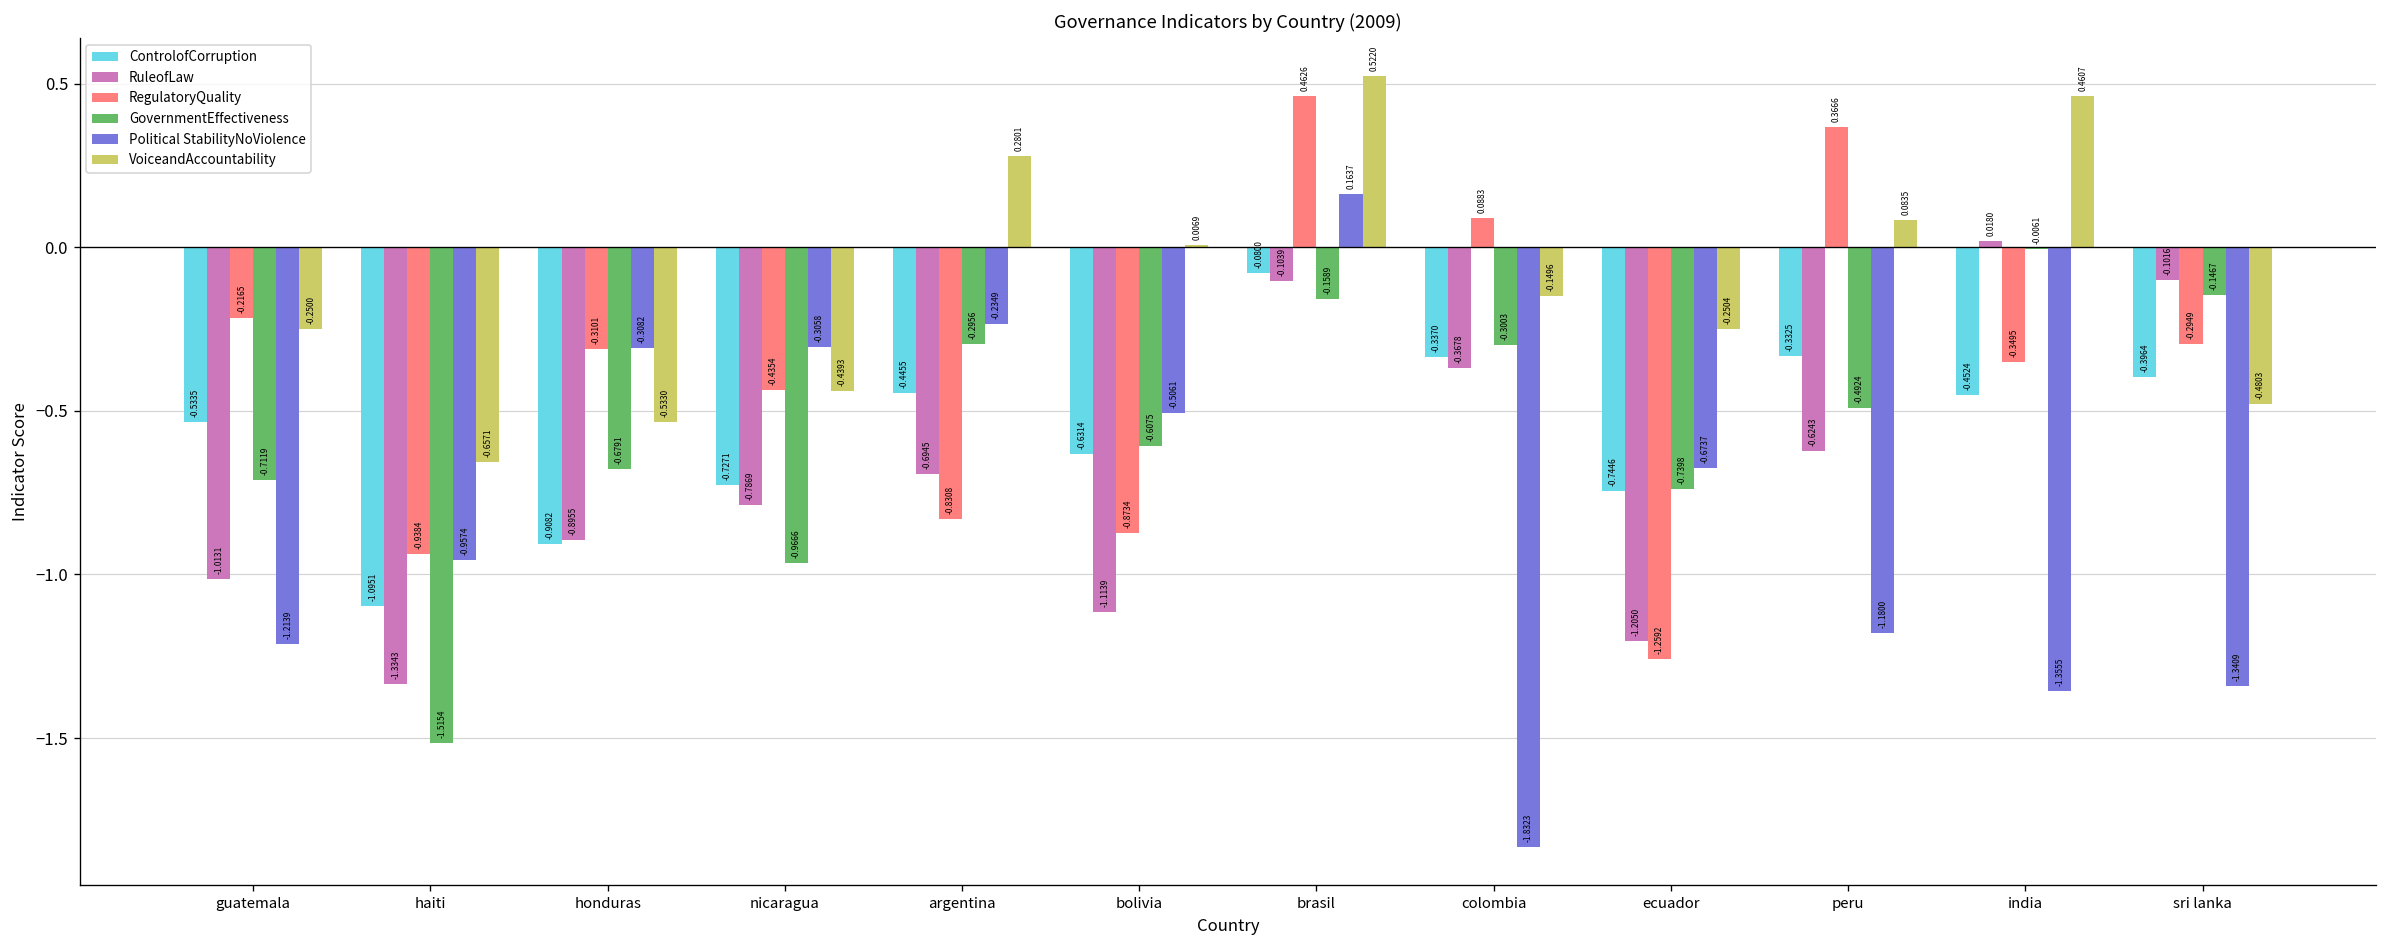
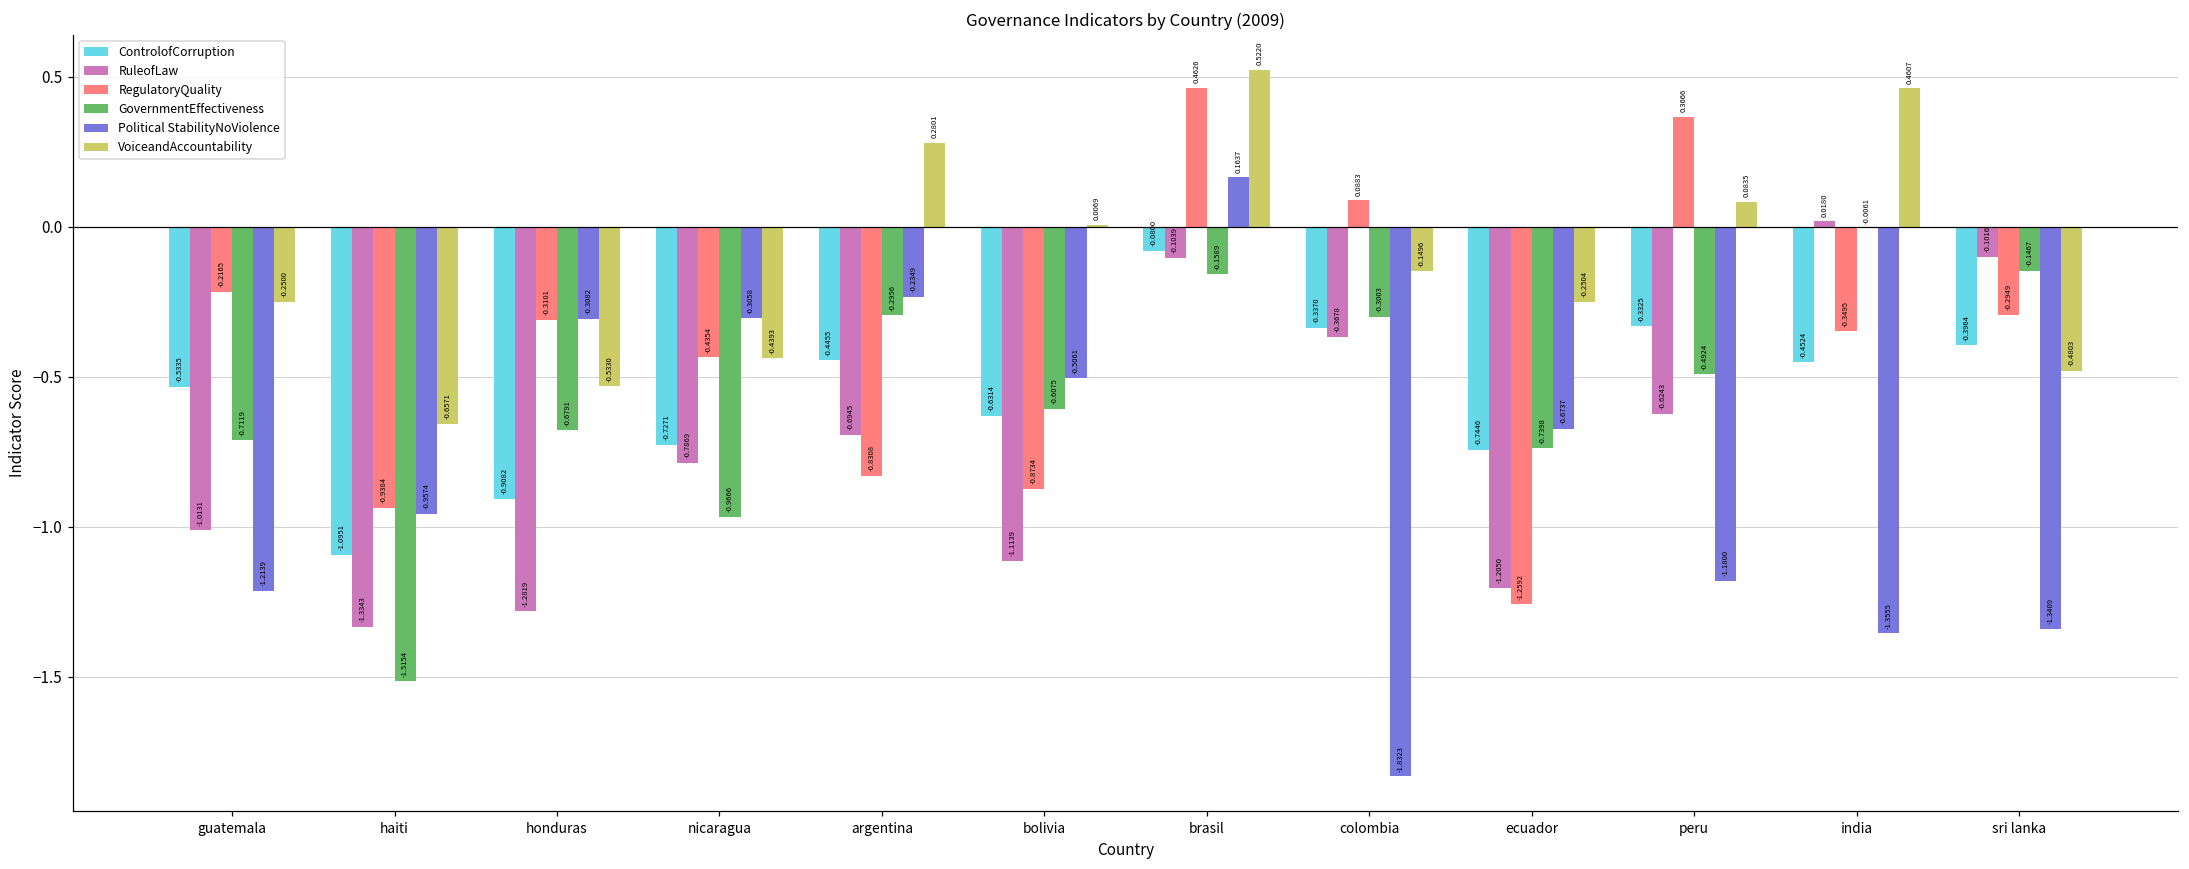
  {
    "ControlofCorruption": {
      "guatemala": -0.5335,
      "haiti": -1.0951,
      "honduras": -0.9082,
      "nicaragua": -0.7271,
      "argentina": -0.4455,
      "bolivia": -0.6314,
      "brasil": -0.0800,
      "colombia": -0.3370,
      "ecuador": -0.7446,
      "peru": -0.3325,
      "india": -0.4524,
      "sri lanka": -0.3964
    },
    "RuleofLaw": {
      "guatemala": -1.0131,
      "haiti": -1.3343,
-     "honduras": -0.8955,
+     "honduras": -1.2819,
      "nicaragua": -0.7869,
      "argentina": -0.6945,
      "bolivia": -1.1139,
      "brasil": -0.1039,
      "colombia": -0.3678,
      "ecuador": -1.2050,
      "peru": -0.6243,
      "india": 0.0180,
      "sri lanka": -0.1016
    },
    "RegulatoryQuality": {
      "guatemala": -0.2165,
      "haiti": -0.9384,
      "honduras": -0.3101,
      "nicaragua": -0.4354,
      "argentina": -0.8308,
      "bolivia": -0.8734,
      "brasil": 0.4626,
      "colombia": 0.0883,
      "ecuador": -1.2592,
      "peru": 0.3666,
      "india": -0.3495,
      "sri lanka": -0.2949
    },
    "GovernmentEffectiveness": {
      "guatemala": -0.7119,
      "haiti": -1.5154,
      "honduras": -0.6791,
      "nicaragua": -0.9666,
      "argentina": -0.2956,
      "bolivia": -0.6075,
      "brasil": -0.1589,
      "colombia": -0.3003,
      "ecuador": -0.7398,
      "peru": -0.4924,
      "india": -0.0061,
      "sri lanka": -0.1467
    },
    "Political StabilityNoViolence": {
      "guatemala": -1.2139,
      "haiti": -0.9574,
      "honduras": -0.3082,
      "nicaragua": -0.3058,
      "argentina": -0.2349,
      "bolivia": -0.5061,
      "brasil": 0.1637,
      "colombia": -1.8323,
      "ecuador": -0.6737,
      "peru": -1.1800,
      "india": -1.3555,
      "sri lanka": -1.3409
    },
    "VoiceandAccountability": {
      "guatemala": -0.2500,
      "haiti": -0.6571,
      "honduras": -0.5330,
      "nicaragua": -0.4393,
      "argentina": 0.2801,
      "bolivia": 0.0069,
      "brasil": 0.5220,
      "colombia": -0.1496,
      "ecuador": -0.2504,
      "peru": 0.0835,
      "india": 0.4607,
      "sri lanka": -0.4803
    }
  }
